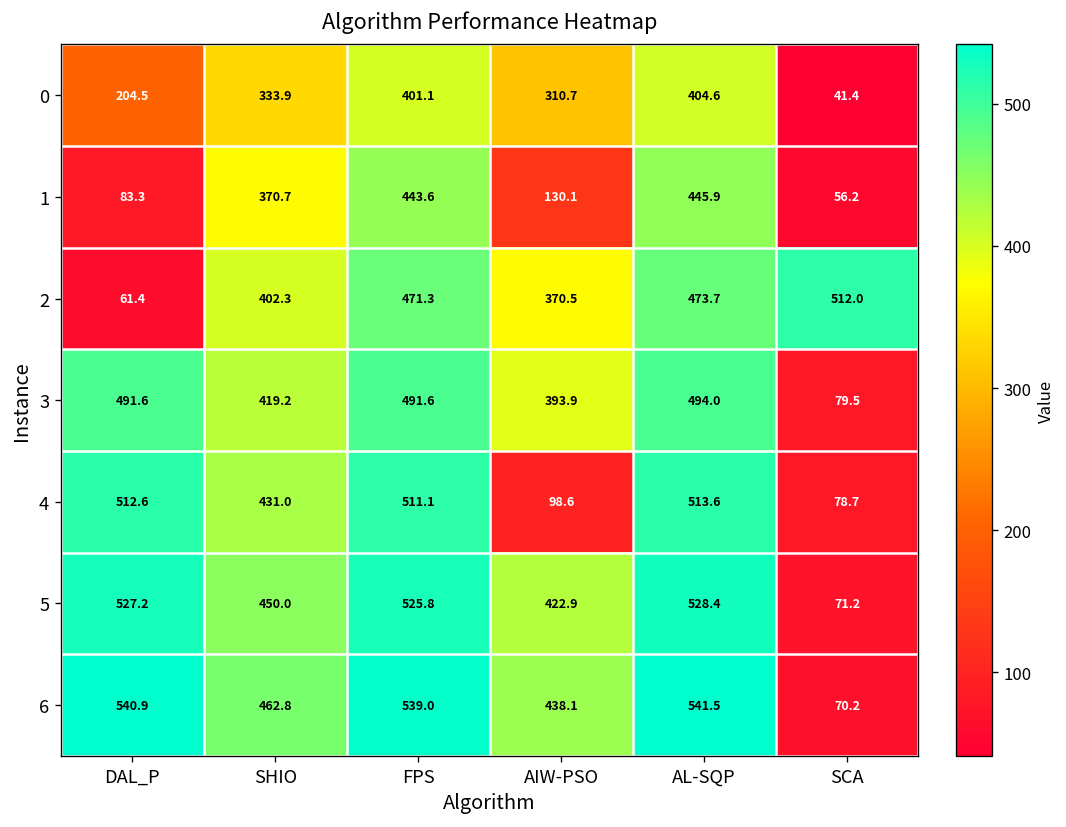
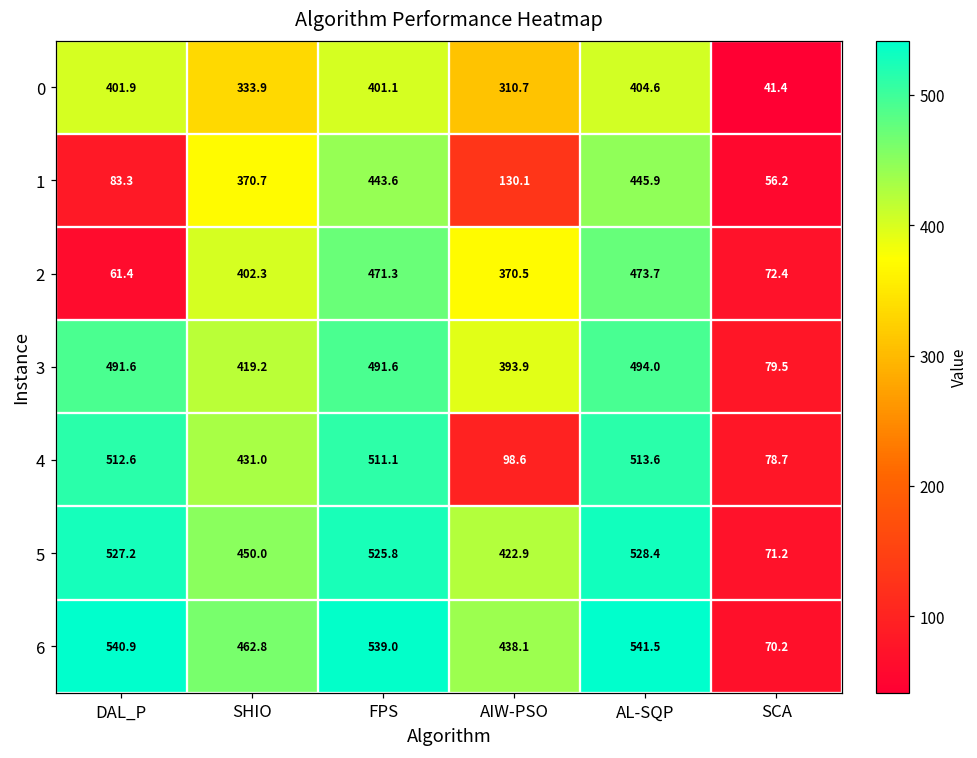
  {
    "0": {
-     "DAL_P": 204.5,
+     "DAL_P": 401.9,
      "SHIO": 333.9,
      "FPS": 401.1,
      "AIW-PSO": 310.7,
      "AL-SQP": 404.6,
      "SCA": 41.4
    },
    "1": {
      "DAL_P": 83.3,
      "SHIO": 370.7,
      "FPS": 443.6,
      "AIW-PSO": 130.1,
      "AL-SQP": 445.9,
      "SCA": 56.2
    },
    "2": {
      "DAL_P": 61.4,
      "SHIO": 402.3,
      "FPS": 471.3,
      "AIW-PSO": 370.5,
      "AL-SQP": 473.7,
-     "SCA": 512.0
+     "SCA": 72.4
    },
    "3": {
      "DAL_P": 491.6,
      "SHIO": 419.2,
      "FPS": 491.6,
      "AIW-PSO": 393.9,
      "AL-SQP": 494.0,
      "SCA": 79.5
    },
    "4": {
      "DAL_P": 512.6,
      "SHIO": 431.0,
      "FPS": 511.1,
      "AIW-PSO": 98.6,
      "AL-SQP": 513.6,
      "SCA": 78.7
    },
    "5": {
      "DAL_P": 527.2,
      "SHIO": 450.0,
      "FPS": 525.8,
      "AIW-PSO": 422.9,
      "AL-SQP": 528.4,
      "SCA": 71.2
    },
    "6": {
      "DAL_P": 540.9,
      "SHIO": 462.8,
      "FPS": 539.0,
      "AIW-PSO": 438.1,
      "AL-SQP": 541.5,
      "SCA": 70.2
    }
  }
